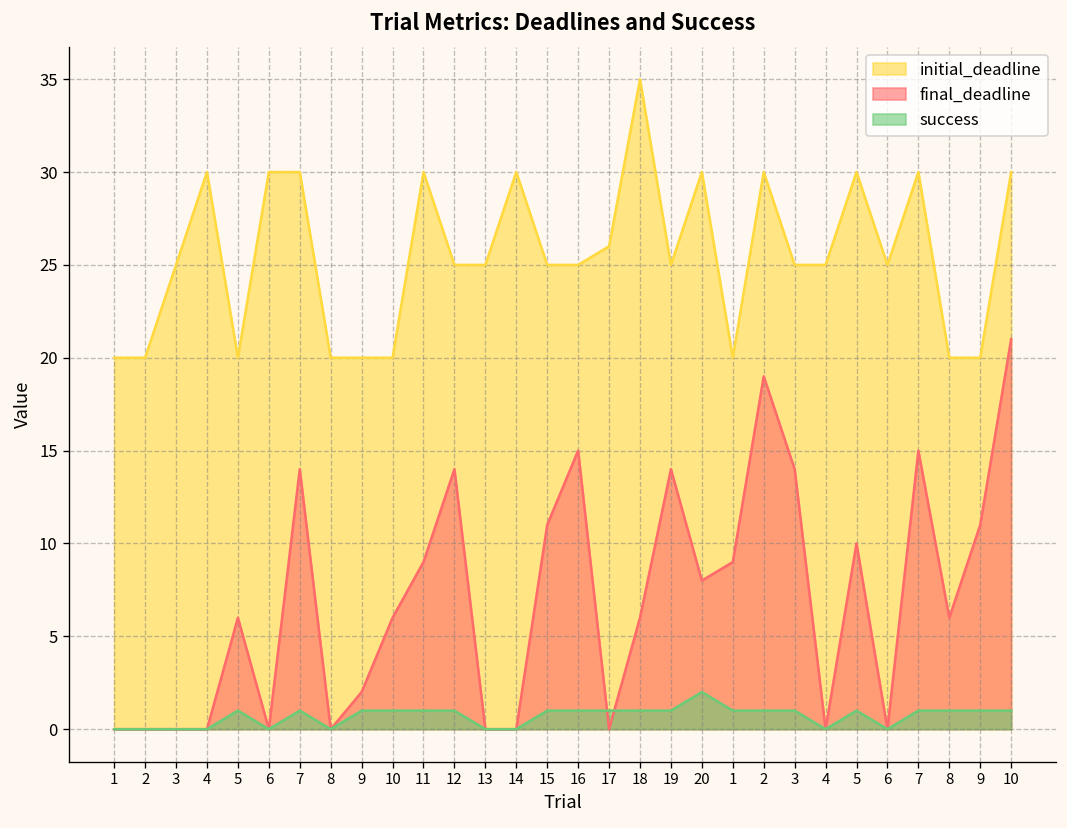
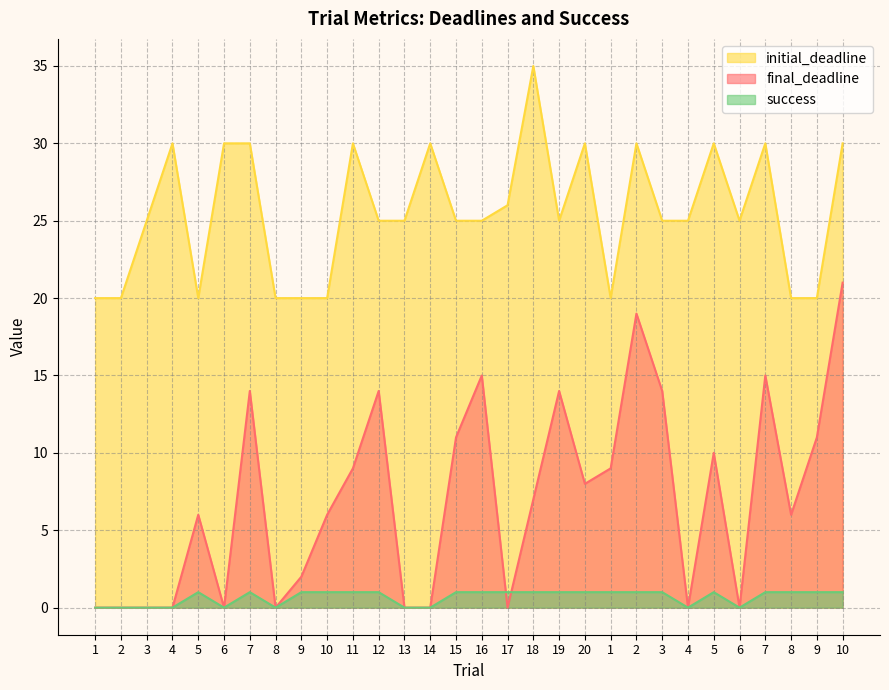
  {
    "initial_deadline": {
      "11": 30,
      "12": 25,
      "13": 25,
      "14": 30,
      "15": 25,
      "16": 25,
      "17": 26,
      "18": 35,
      "19": 25,
      "20": 30
    },
    "final_deadline": {
      "11": 9,
      "12": 14,
      "15": 11,
      "16": 15,
      "17": 0,
-     "18": 6,
+     "18": 7,
      "19": 14,
      "20": 8
    },
    "success": {
      "11": 1,
      "12": 1,
      "15": 1,
      "16": 1,
      "17": 1,
      "18": 1,
      "19": 1,
-     "20": 2
+     "20": 1
    }
  }
